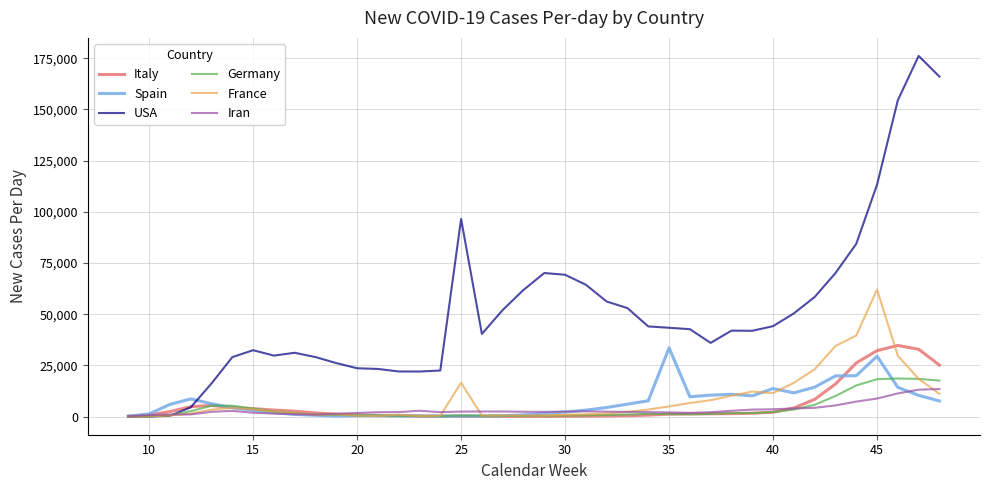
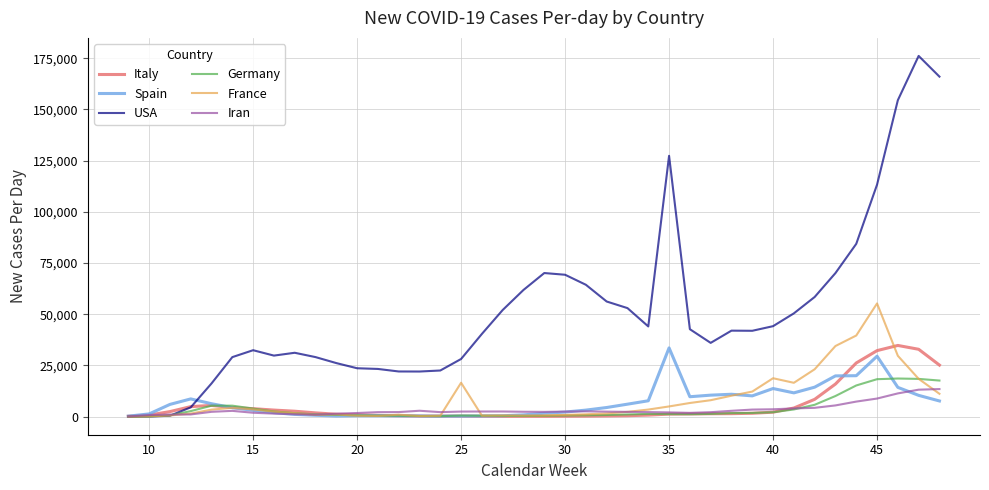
  {
    "Italy": {
      "45": "32,000"
    },
    "Spain": {
      "35": "34,000",
      "40": "14,000",
      "45": "30,000"
    },
    "USA": {
      "15": "32,000",
      "20": "24,000",
-     "25": "97,000",
+     "25": "28,000",
      "30": "69,000",
-     "35": "43,000",
+     "35": "127,000",
      "40": "44,000",
      "45": "113,000"
    },
    "Germany": {
      "45": "18,000"
    },
    "France": {
      "25": "17,000",
      "35": "5,000",
-     "40": "12,000",
-     "45": "62,000"
+     "40": "19,000",
+     "45": "55,000"
    },
    "Iran": {
      "25": "3,000",
      "40": "4,000",
      "45": "9,000"
    }
  }
